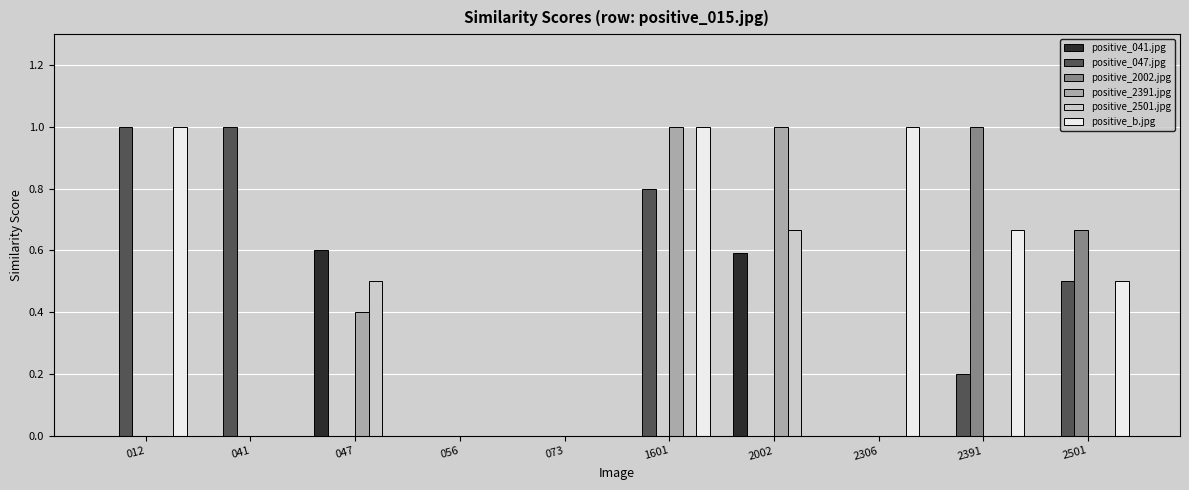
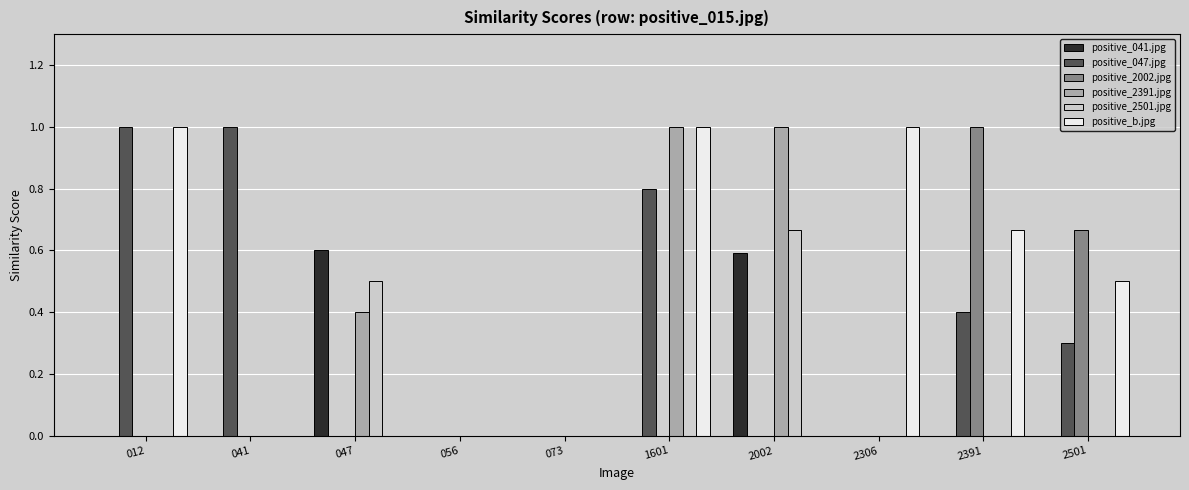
  {
    "positive_041.jpg": {
      "012": 0.0,
      "041": 0.0,
      "047": 0.6,
      "056": 0.0,
      "073": 0.0,
      "1601": 0.0,
      "2002": 0.59,
      "2306": 0.0,
      "2391": 0.0,
      "2501": 0.0
    },
    "positive_047.jpg": {
      "012": 1.0,
      "041": 1.0,
      "047": 0.0,
      "056": 0.0,
      "073": 0.0,
      "1601": 0.8,
      "2002": 0.0,
      "2306": 0.0,
-     "2391": 0.2,
-     "2501": 0.5
+     "2391": 0.4,
+     "2501": 0.3
    }
  }
